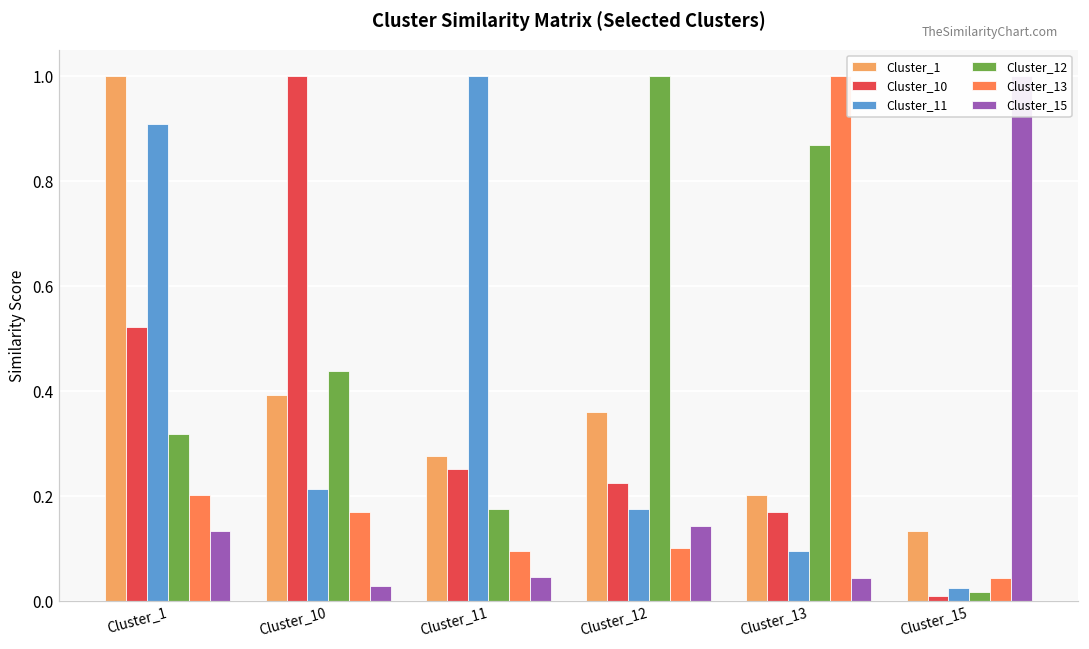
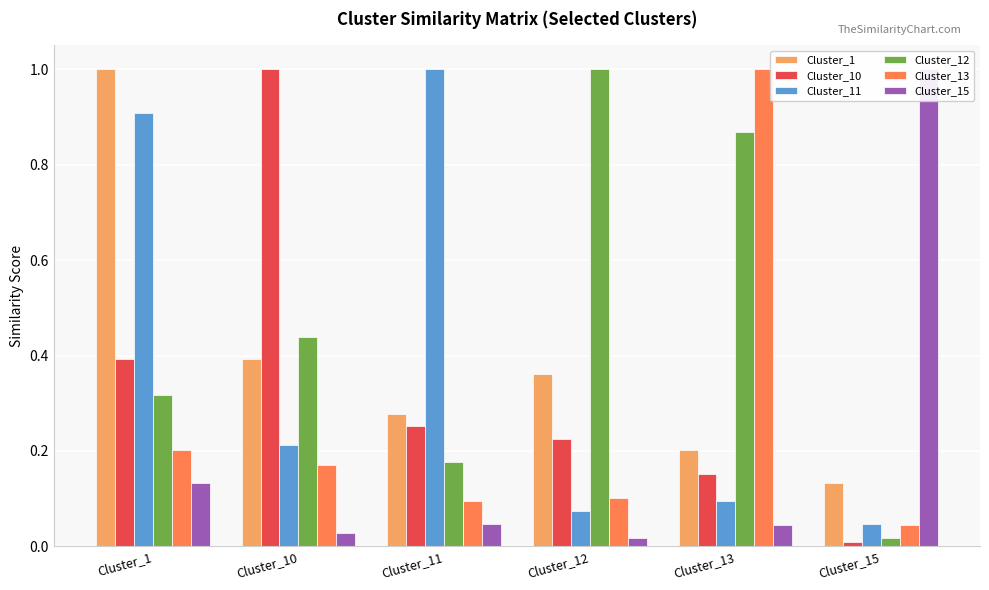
  {
    "Cluster_10": {
-     "Cluster_1": 0.52,
+     "Cluster_1": 0.39,
      "Cluster_10": 1.00,
      "Cluster_11": 0.25,
      "Cluster_12": 0.22,
-     "Cluster_13": 0.17,
+     "Cluster_13": 0.15,
      "Cluster_15": 0.01
    },
    "Cluster_11": {
      "Cluster_1": 0.91,
      "Cluster_10": 0.21,
      "Cluster_11": 1.00,
-     "Cluster_12": 0.18,
+     "Cluster_12": 0.07,
      "Cluster_13": 0.10,
-     "Cluster_15": 0.03
+     "Cluster_15": 0.05
    },
    "Cluster_12": {
      "Cluster_1": 0.32,
      "Cluster_10": 0.44,
      "Cluster_11": 0.18,
      "Cluster_12": 1.00,
      "Cluster_13": 0.87,
      "Cluster_15": 0.02
    },
    "Cluster_15": {
      "Cluster_1": 0.13,
      "Cluster_10": 0.03,
      "Cluster_11": 0.05,
-     "Cluster_12": 0.14,
+     "Cluster_12": 0.02,
      "Cluster_13": 0.04
    }
  }
